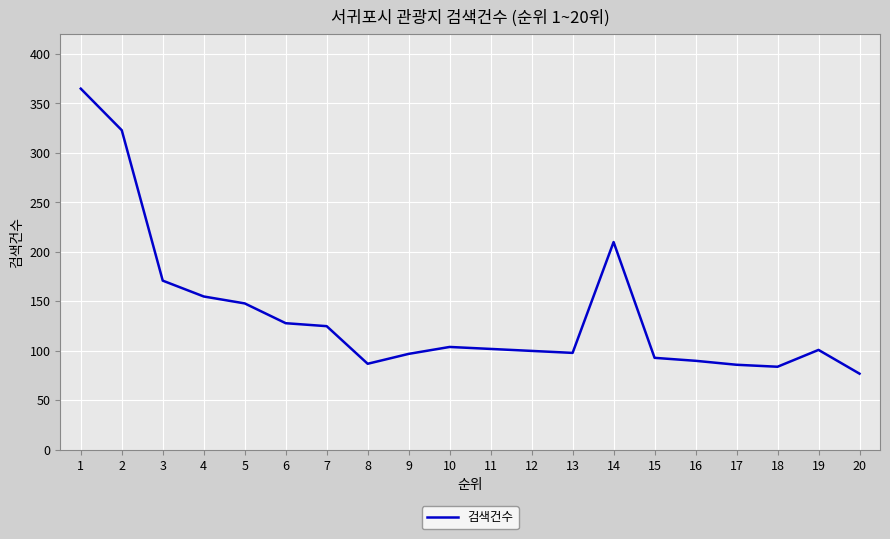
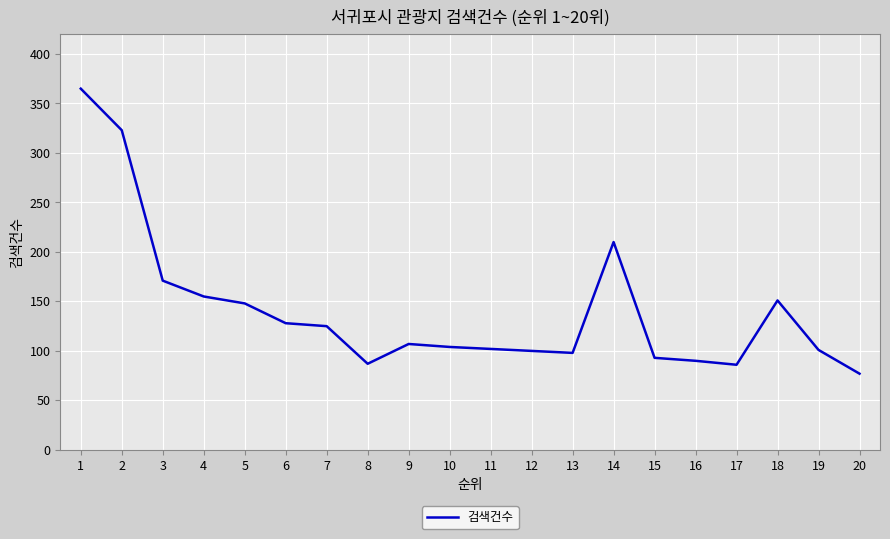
  {
    "1": 370,
    "2": 320,
    "3": 170,
    "4": 160,
    "5": 150,
    "6": 130,
    "7": 130,
    "8": 90,
-   "9": 100,
+   "9": 110,
    "10": 100,
    "11": 100,
    "12": 100,
    "13": 100,
    "14": 210,
    "15": 90,
    "16": 90,
    "17": 90,
-   "18": 80,
+   "18": 150,
    "19": 100,
    "20": 80
  }
